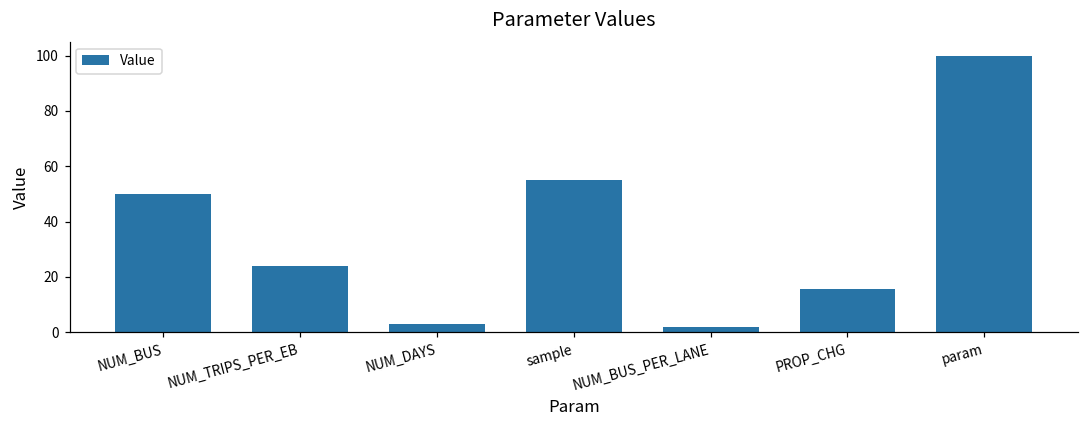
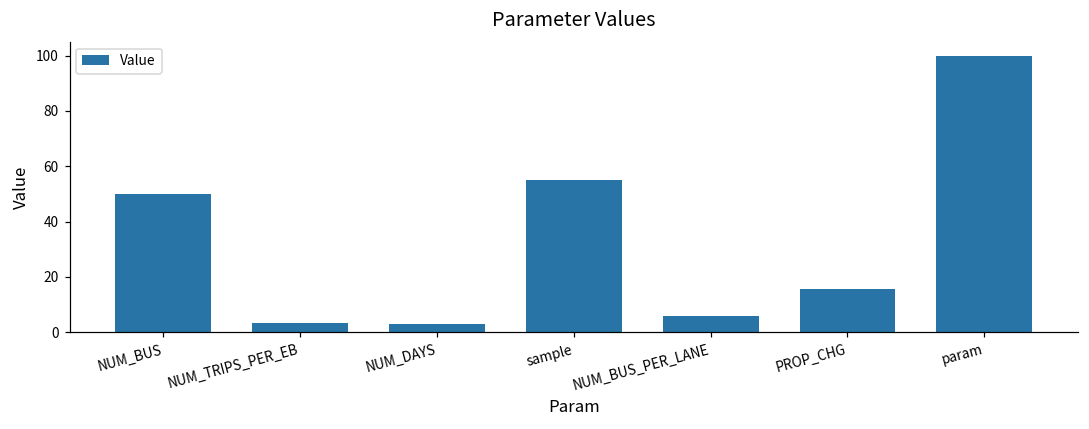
  {
    "NUM_BUS": 50,
-   "NUM_TRIPS_PER_EB": 24,
+   "NUM_TRIPS_PER_EB": 4,
    "NUM_DAYS": 3,
    "sample": 55,
-   "NUM_BUS_PER_LANE": 2,
+   "NUM_BUS_PER_LANE": 6,
    "PROP_CHG": 16,
    "param": 100
  }
